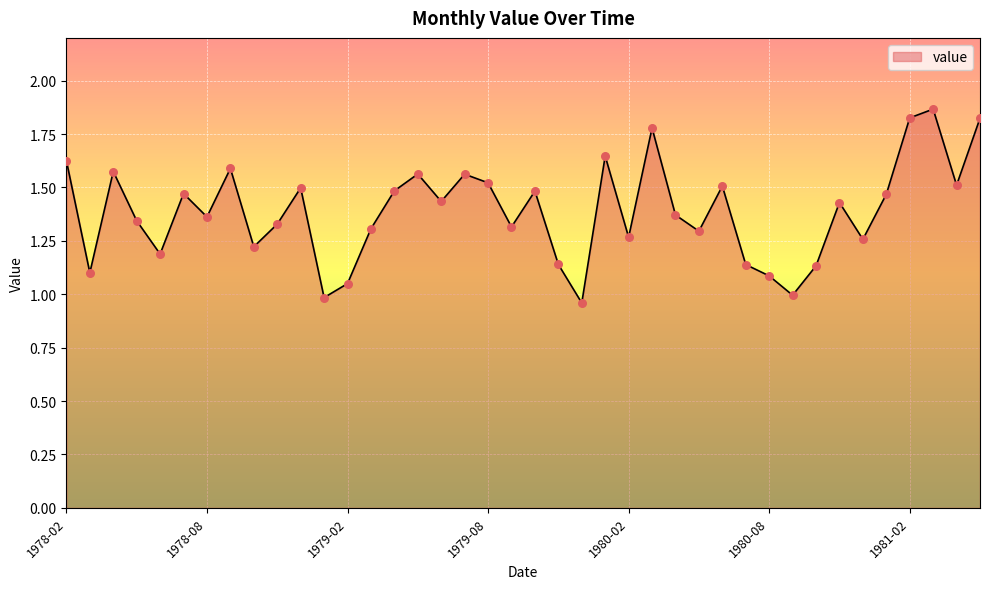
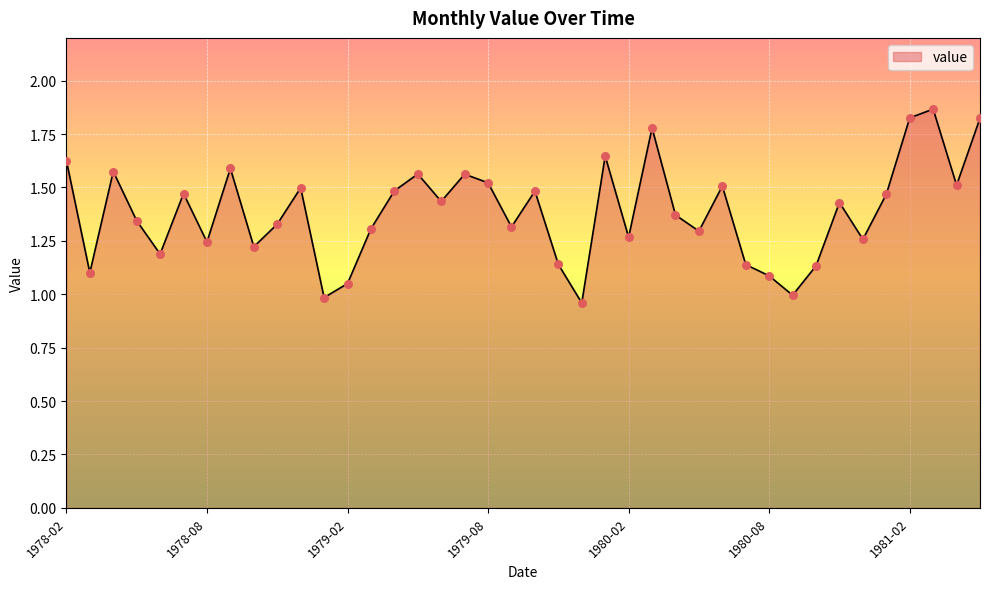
  {
    "1978-02": 1.62,
-   "1978-08": 1.36,
+   "1978-08": 1.24,
    "1979-02": 1.05,
    "1979-08": 1.52,
    "1980-02": 1.27,
    "1980-08": 1.09,
    "1981-02": 1.83
  }
